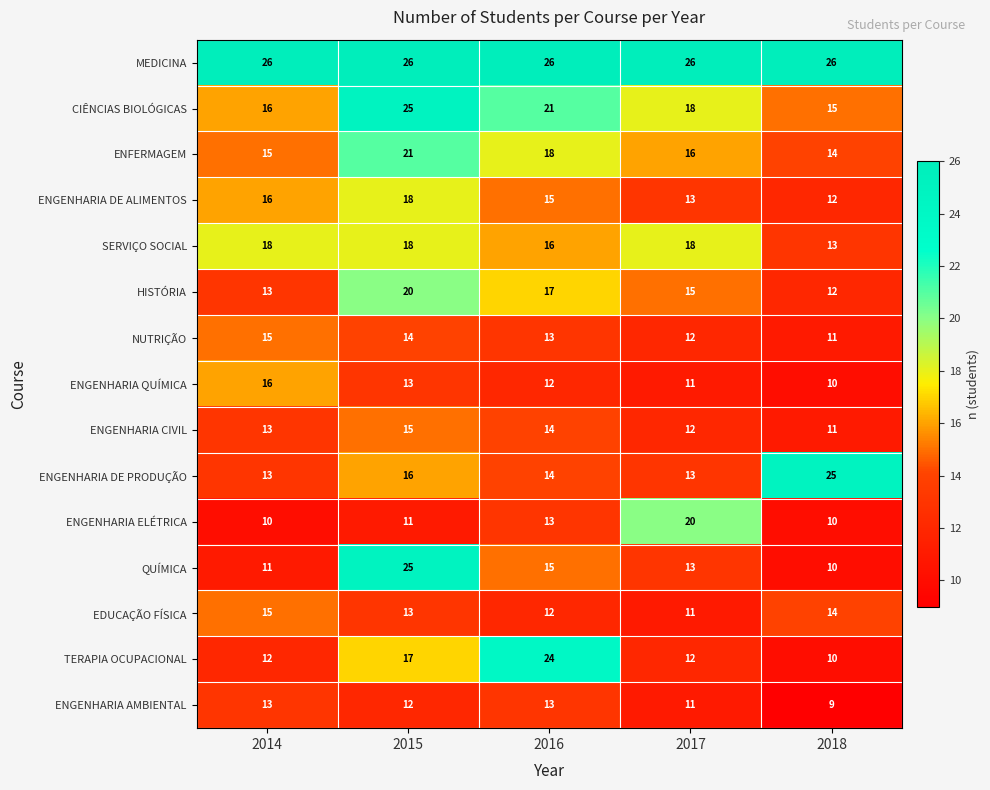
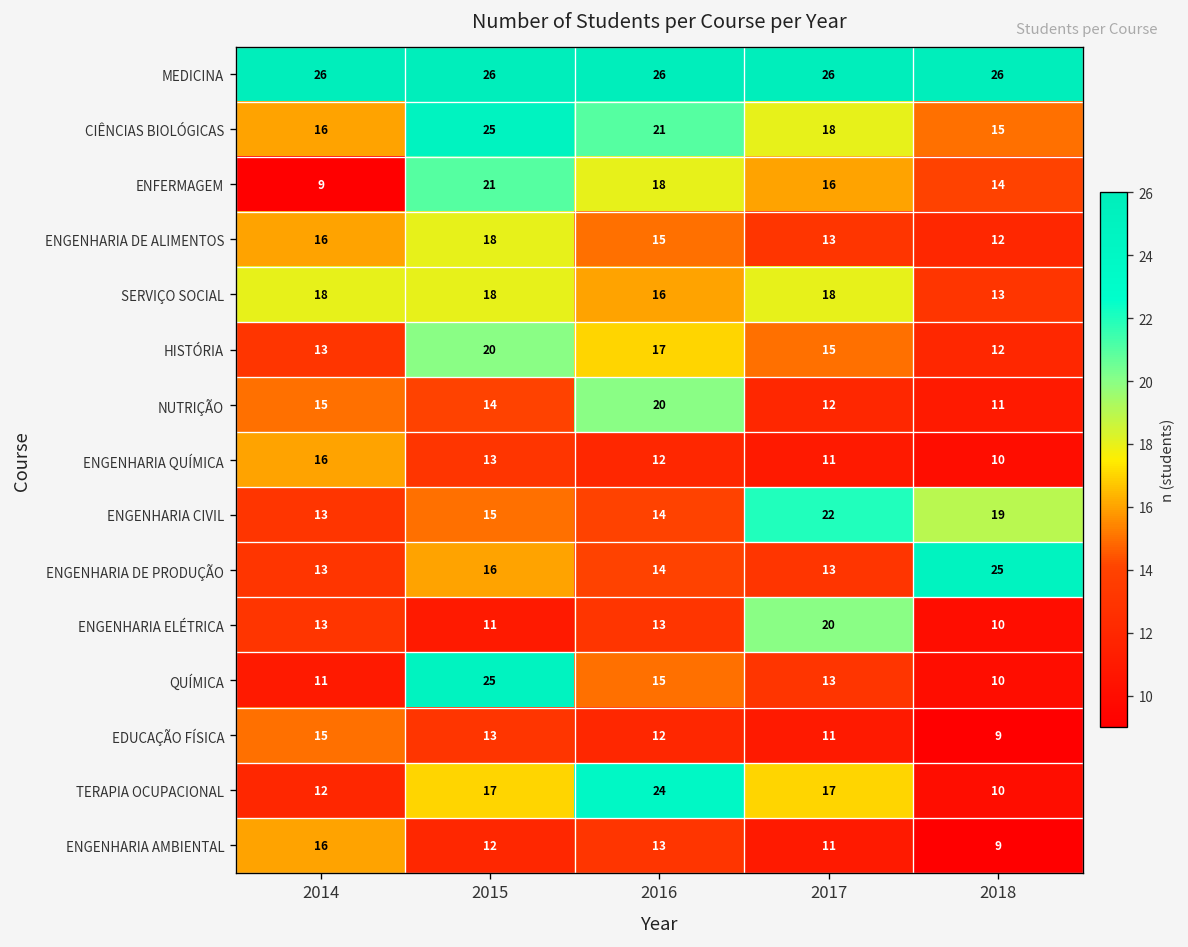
  {
    "MEDICINA": {
      "2014": 26,
      "2015": 26,
      "2016": 26,
      "2017": 26,
      "2018": 26
    },
    "CIÊNCIAS BIOLÓGICAS": {
      "2014": 16,
      "2015": 25,
      "2016": 21,
      "2017": 18,
      "2018": 15
    },
    "ENFERMAGEM": {
-     "2014": 15,
+     "2014": 9,
      "2015": 21,
      "2016": 18,
      "2017": 16,
      "2018": 14
    },
    "ENGENHARIA DE ALIMENTOS": {
      "2014": 16,
      "2015": 18,
      "2016": 15,
      "2017": 13,
      "2018": 12
    },
    "SERVIÇO SOCIAL": {
      "2014": 18,
      "2015": 18,
      "2016": 16,
      "2017": 18,
      "2018": 13
    },
    "HISTÓRIA": {
      "2014": 13,
      "2015": 20,
      "2016": 17,
      "2017": 15,
      "2018": 12
    },
    "NUTRIÇÃO": {
      "2014": 15,
      "2015": 14,
-     "2016": 13,
+     "2016": 20,
      "2017": 12,
      "2018": 11
    },
    "ENGENHARIA QUÍMICA": {
      "2014": 16,
      "2015": 13,
      "2016": 12,
      "2017": 11,
      "2018": 10
    },
    "ENGENHARIA CIVIL": {
      "2014": 13,
      "2015": 15,
      "2016": 14,
-     "2017": 12,
-     "2018": 11
+     "2017": 22,
+     "2018": 19
    },
    "ENGENHARIA DE PRODUÇÃO": {
      "2014": 13,
      "2015": 16,
      "2016": 14,
      "2017": 13,
      "2018": 25
    },
    "ENGENHARIA ELÉTRICA": {
-     "2014": 10,
+     "2014": 13,
      "2015": 11,
      "2016": 13,
      "2017": 20,
      "2018": 10
    },
    "QUÍMICA": {
      "2014": 11,
      "2015": 25,
      "2016": 15,
      "2017": 13,
      "2018": 10
    },
    "EDUCAÇÃO FÍSICA": {
      "2014": 15,
      "2015": 13,
      "2016": 12,
      "2017": 11,
-     "2018": 14
+     "2018": 9
    },
    "TERAPIA OCUPACIONAL": {
      "2014": 12,
      "2015": 17,
      "2016": 24,
-     "2017": 12,
+     "2017": 17,
      "2018": 10
    },
    "ENGENHARIA AMBIENTAL": {
-     "2014": 13,
+     "2014": 16,
      "2015": 12,
      "2016": 13,
      "2017": 11,
      "2018": 9
    }
  }
